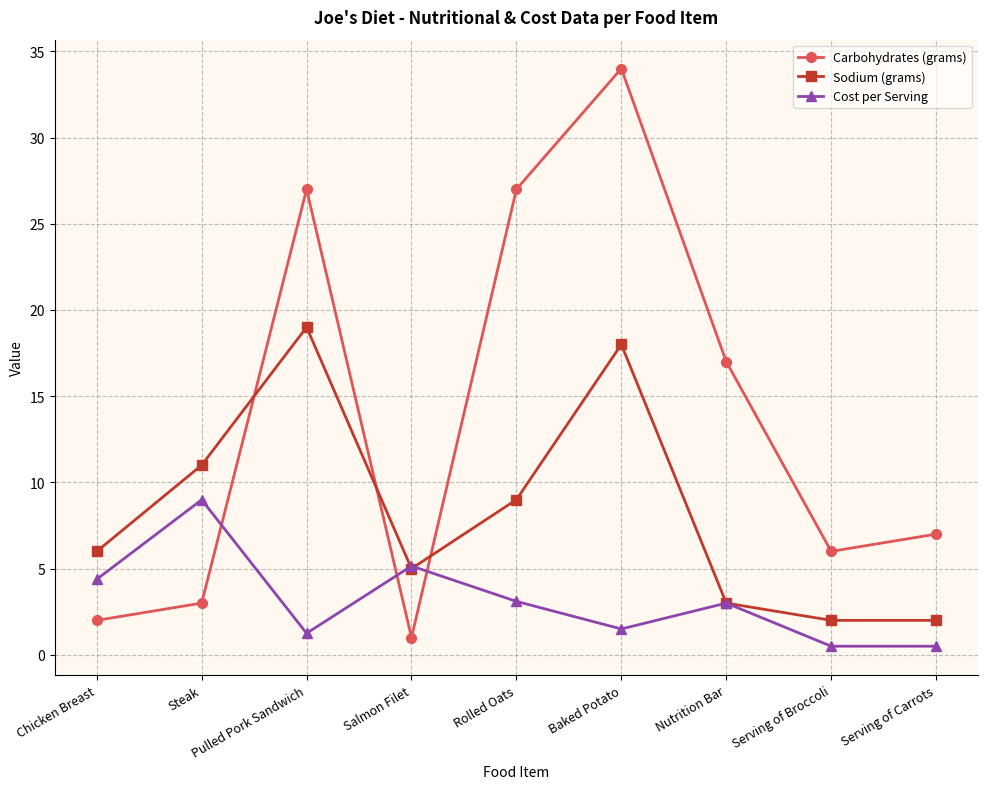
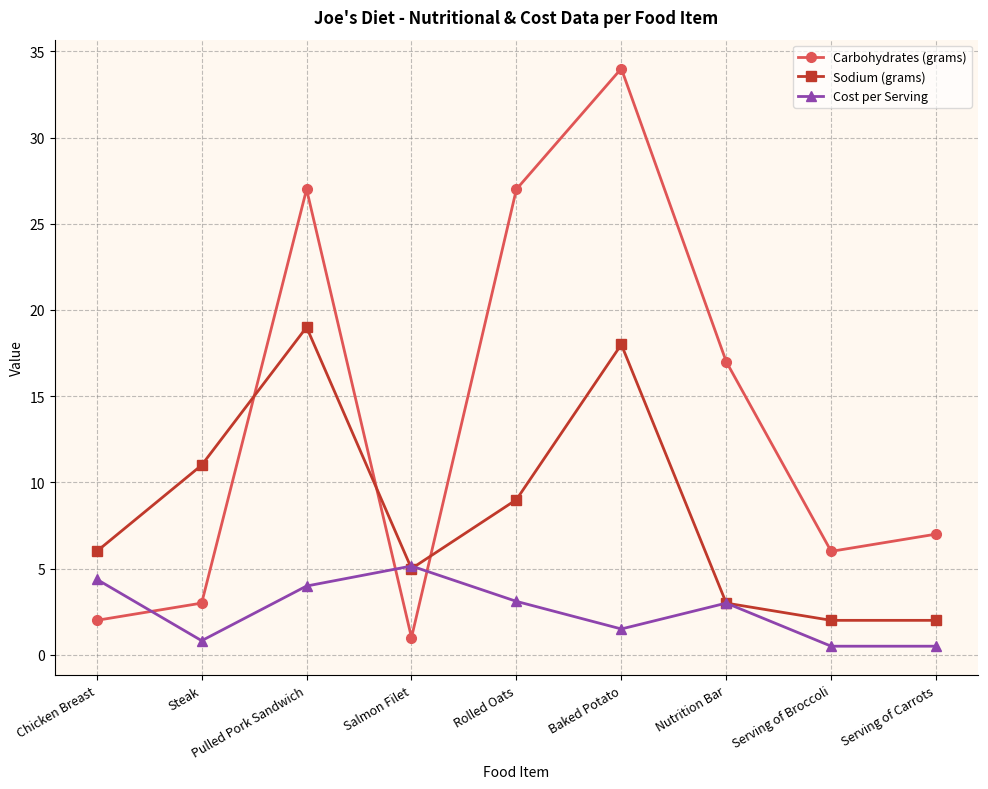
  {
    "Cost per Serving": {
      "Chicken Breast": 4.4,
-     "Steak": 9.0,
-     "Pulled Pork Sandwich": 1.3,
+     "Steak": 0.8,
+     "Pulled Pork Sandwich": 4.0,
      "Salmon Filet": 5.2,
      "Rolled Oats": 3.1,
      "Baked Potato": 1.5,
      "Serving of Broccoli": 0.5,
      "Serving of Carrots": 0.5
    }
  }
